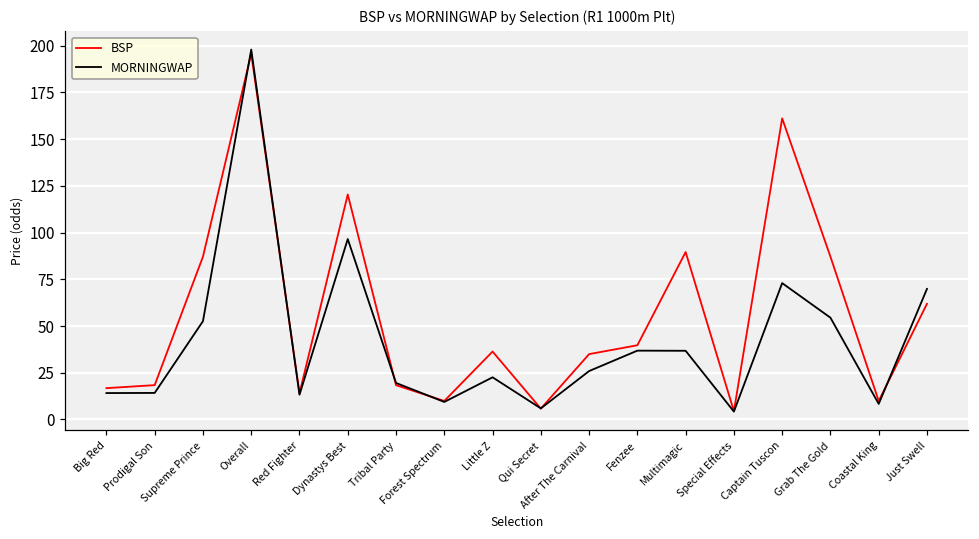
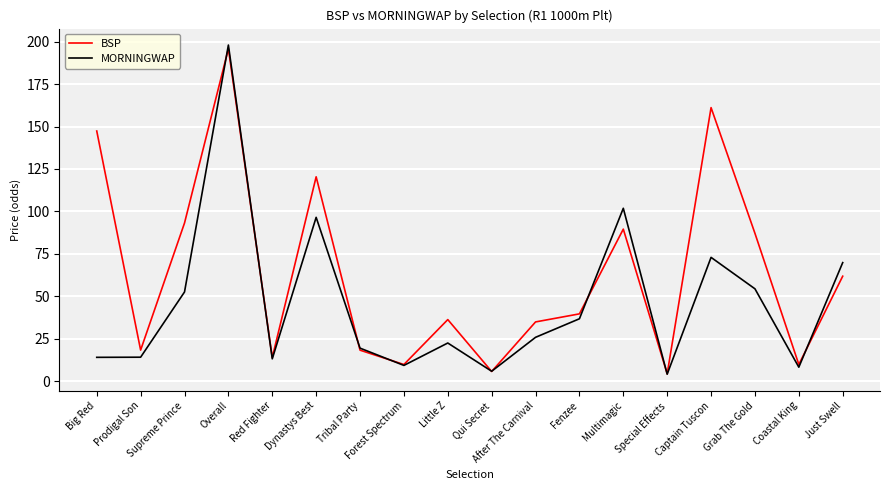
  {
    "BSP": {
-     "Big Red": 17,
+     "Big Red": 147,
      "Prodigal Son": 18,
-     "Supreme Prince": 87,
+     "Supreme Prince": 93,
      "Overall": 196,
      "Dynastys Best": 120,
      "Little Z": 36,
      "After The Carnival": 35,
      "Fenzee": 40,
      "Multimagic": 90,
      "Captain Tuscon": 161,
      "Grab The Gold": 87,
      "Coastal King": 10,
      "Just Swell": 62
    },
    "MORNINGWAP": {
      "Big Red": 14,
      "Prodigal Son": 14,
      "Supreme Prince": 53,
      "Overall": 198,
      "Dynastys Best": 97,
      "Little Z": 23,
      "After The Carnival": 26,
      "Fenzee": 37,
-     "Multimagic": 37,
+     "Multimagic": 102,
      "Captain Tuscon": 73,
      "Grab The Gold": 54,
      "Coastal King": 8,
      "Just Swell": 70
    }
  }
